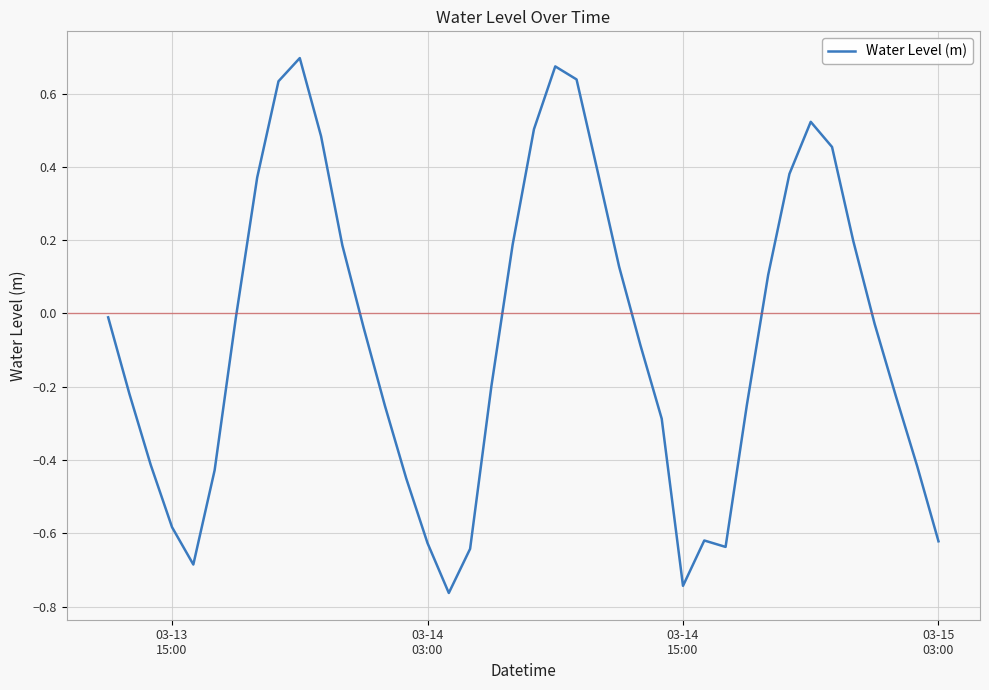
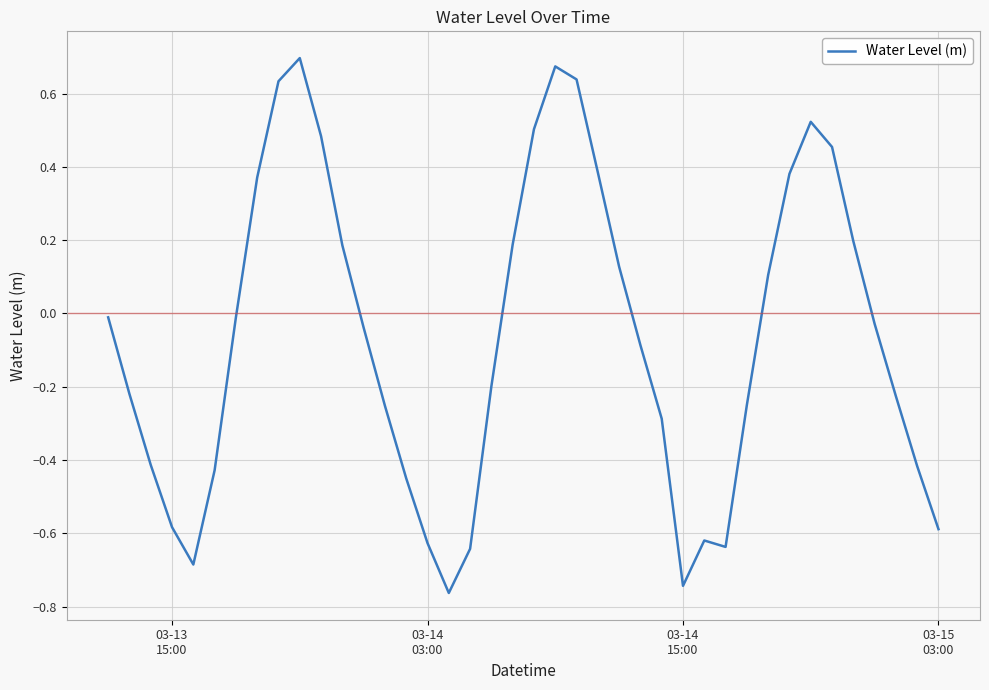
  {
    "03-13 15:00": -0.58,
    "03-14 03:00": -0.63,
    "03-14 15:00": -0.74,
-   "03-15 03:00": -0.62
+   "03-15 03:00": -0.59
  }
